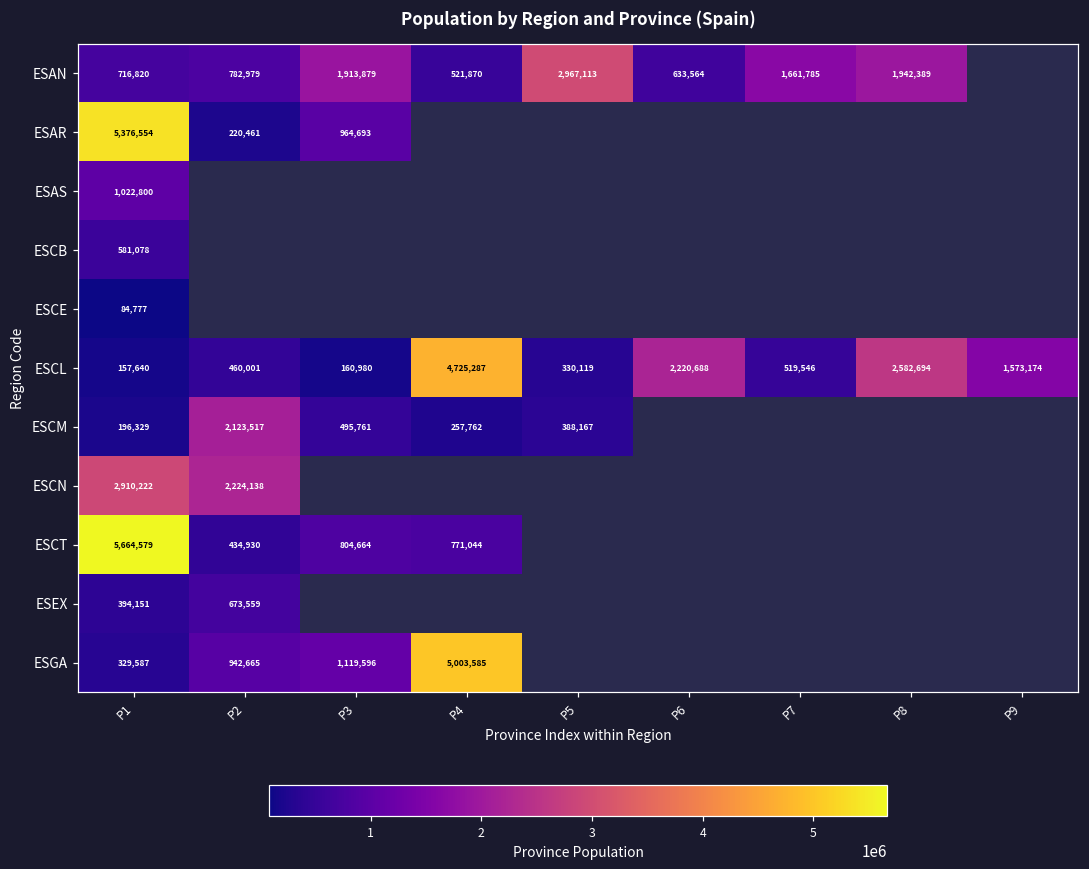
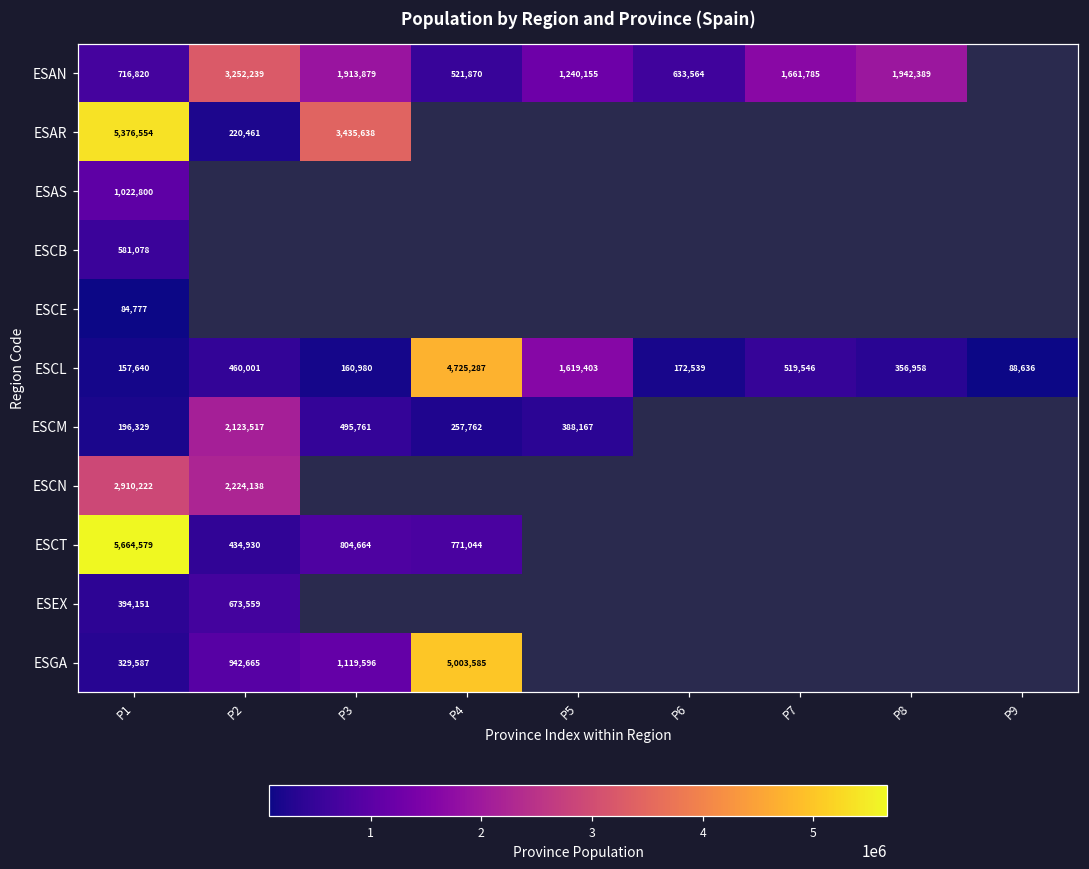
  {
    "ESAN": {
      "P1": "716,820",
-     "P2": "782,979",
+     "P2": "3,252,239",
      "P3": "1,913,879",
      "P4": "521,870",
-     "P5": "2,967,113",
+     "P5": "1,240,155",
      "P6": "633,564",
      "P7": "1,661,785",
      "P8": "1,942,389"
    },
    "ESAR": {
      "P1": "5,376,554",
      "P2": "220,461",
-     "P3": "964,693"
+     "P3": "3,435,638"
    },
    "ESAS": {
      "P1": "1,022,800"
    },
    "ESCB": {
      "P1": "581,078"
    },
    "ESCE": {
      "P1": "84,777"
    },
    "ESCL": {
      "P1": "157,640",
      "P2": "460,001",
      "P3": "160,980",
      "P4": "4,725,287",
-     "P5": "330,119",
-     "P6": "2,220,688",
+     "P5": "1,619,403",
+     "P6": "172,539",
      "P7": "519,546",
-     "P8": "2,582,694",
-     "P9": "1,573,174"
+     "P8": "356,958",
+     "P9": "88,636"
    },
    "ESCM": {
      "P1": "196,329",
      "P2": "2,123,517",
      "P3": "495,761",
      "P4": "257,762",
      "P5": "388,167"
    },
    "ESCN": {
      "P1": "2,910,222",
      "P2": "2,224,138"
    },
    "ESCT": {
      "P1": "5,664,579",
      "P2": "434,930",
      "P3": "804,664",
      "P4": "771,044"
    },
    "ESEX": {
      "P1": "394,151",
      "P2": "673,559"
    },
    "ESGA": {
      "P1": "329,587",
      "P2": "942,665",
      "P3": "1,119,596",
      "P4": "5,003,585"
    }
  }
